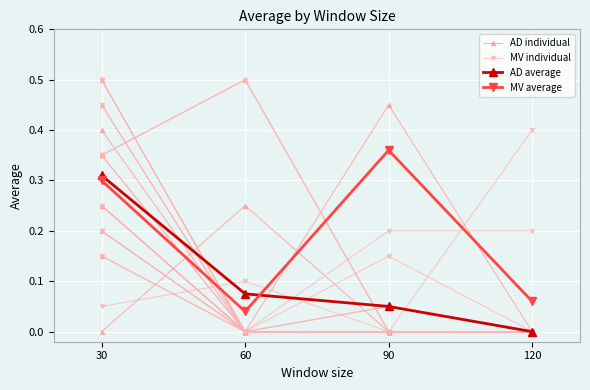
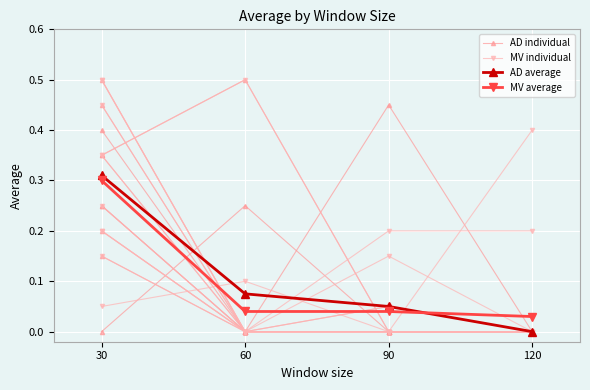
  {
    "AD average": {
      "30": 0.31,
      "60": 0.08
    },
    "MV average": {
      "30": 0.30,
      "60": 0.04,
-     "90": 0.36,
-     "120": 0.06
+     "90": 0.04,
+     "120": 0.03
    }
  }
